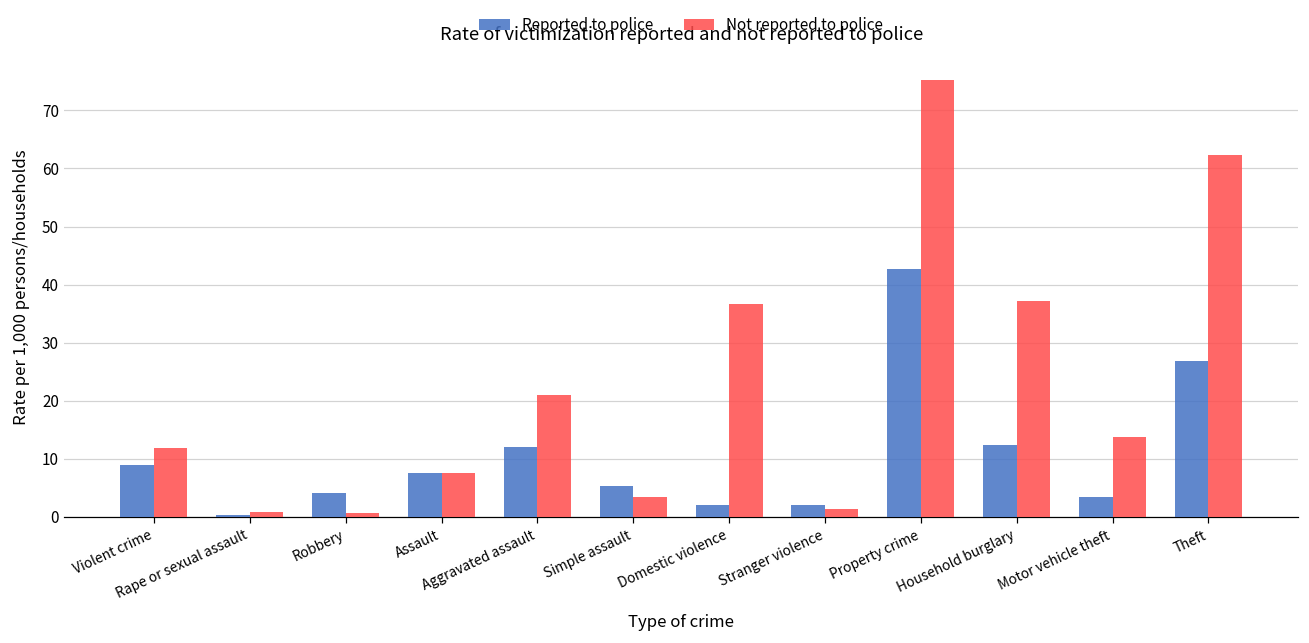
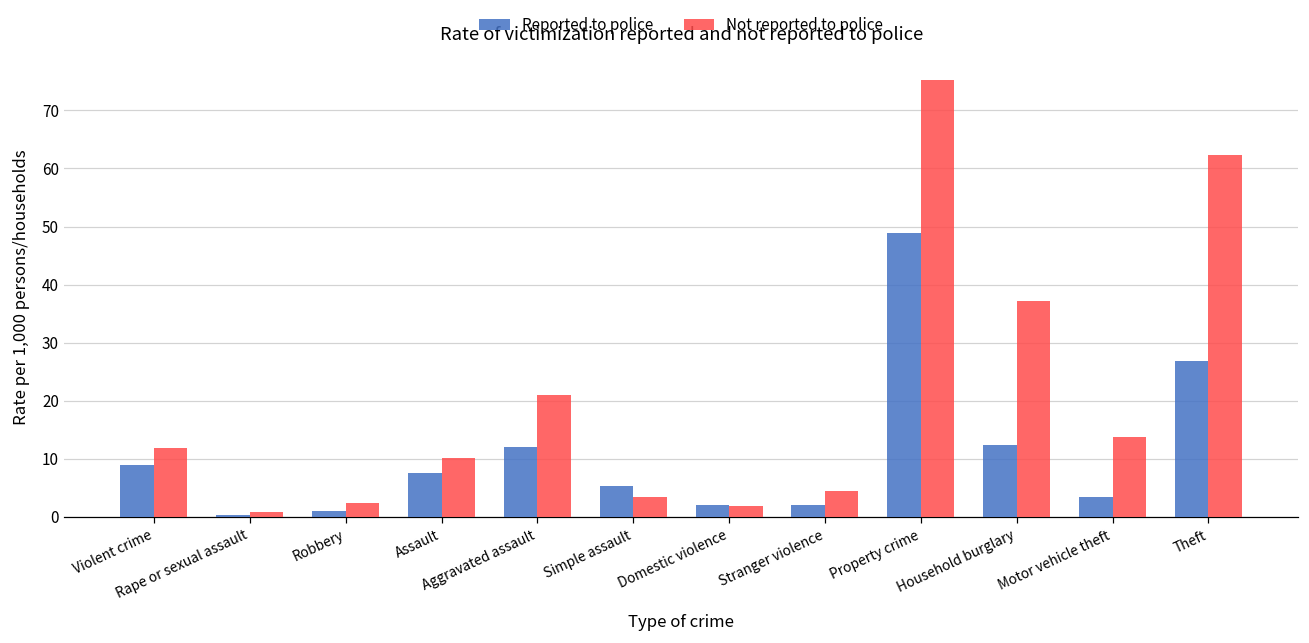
  {
    "Reported to police": {
      "Violent crime": 9,
-     "Robbery": 4,
+     "Robbery": 1,
      "Assault": 8,
      "Aggravated assault": 12,
      "Simple assault": 5,
      "Domestic violence": 2,
      "Stranger violence": 2,
-     "Property crime": 43,
+     "Property crime": 49,
      "Household burglary": 12,
      "Motor vehicle theft": 4,
      "Theft": 27
    },
    "Not reported to police": {
      "Violent crime": 12,
      "Rape or sexual assault": 1,
-     "Robbery": 1,
-     "Assault": 8,
+     "Robbery": 2,
+     "Assault": 10,
      "Aggravated assault": 21,
      "Simple assault": 4,
-     "Domestic violence": 37,
-     "Stranger violence": 1,
+     "Domestic violence": 2,
+     "Stranger violence": 4,
      "Property crime": 75,
      "Household burglary": 37,
      "Motor vehicle theft": 14,
      "Theft": 62
    }
  }
